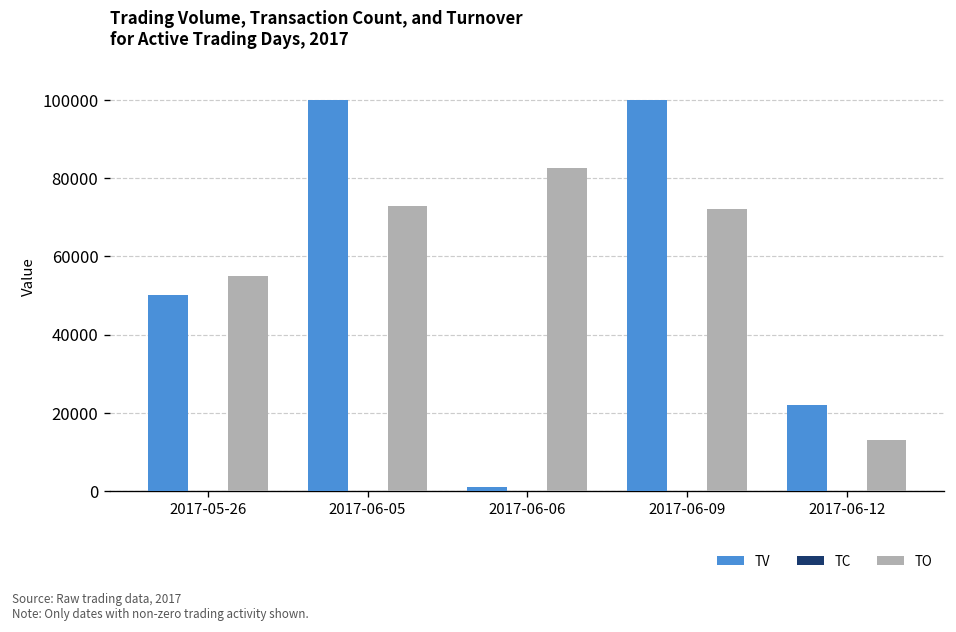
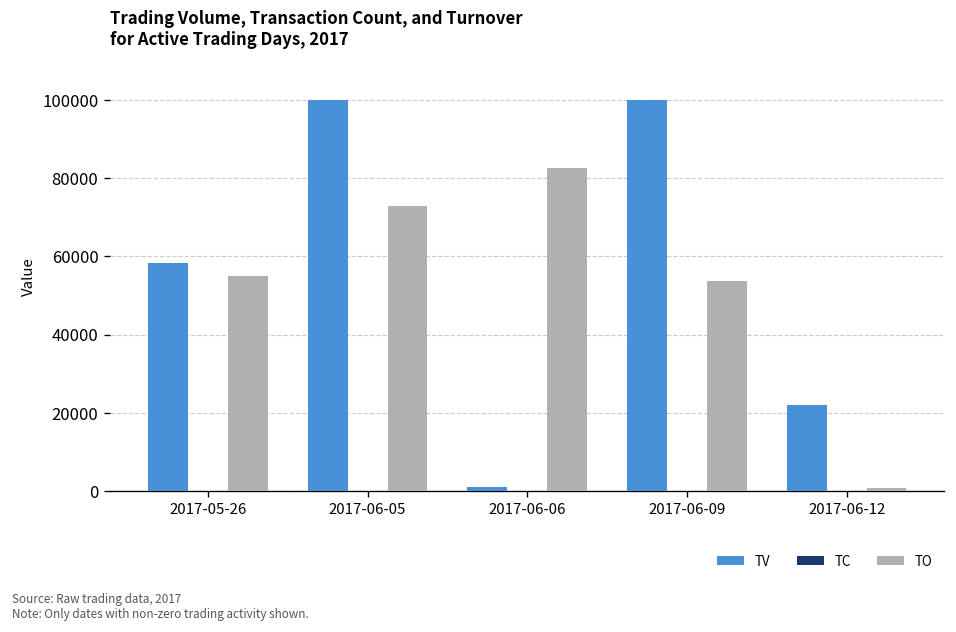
  {
    "TV": {
-     "2017-05-26": 50000,
+     "2017-05-26": 58000,
      "2017-06-05": 100000,
      "2017-06-06": 1000,
      "2017-06-09": 100000,
      "2017-06-12": 22000
    },
    "TO": {
      "2017-05-26": 55000,
      "2017-06-05": 73000,
      "2017-06-06": 83000,
-     "2017-06-09": 72000,
-     "2017-06-12": 13000
+     "2017-06-09": 54000,
+     "2017-06-12": 1000
    }
  }
